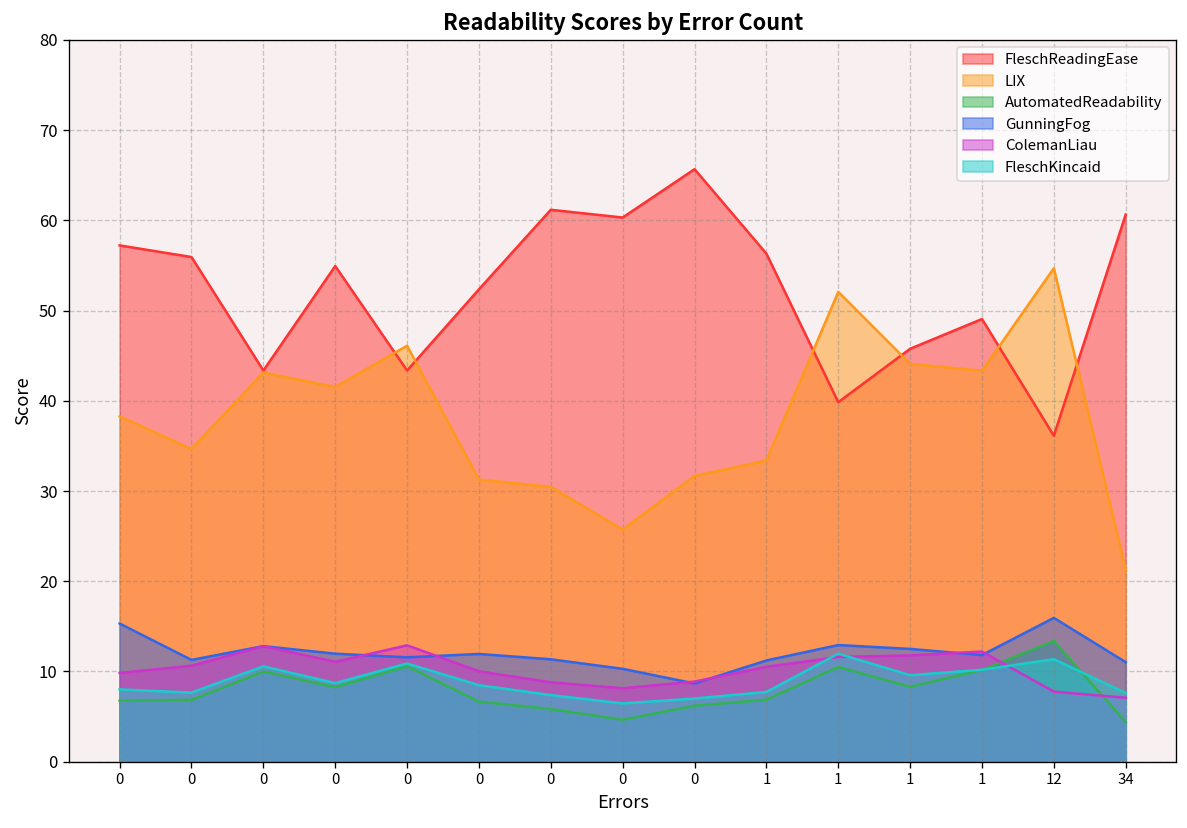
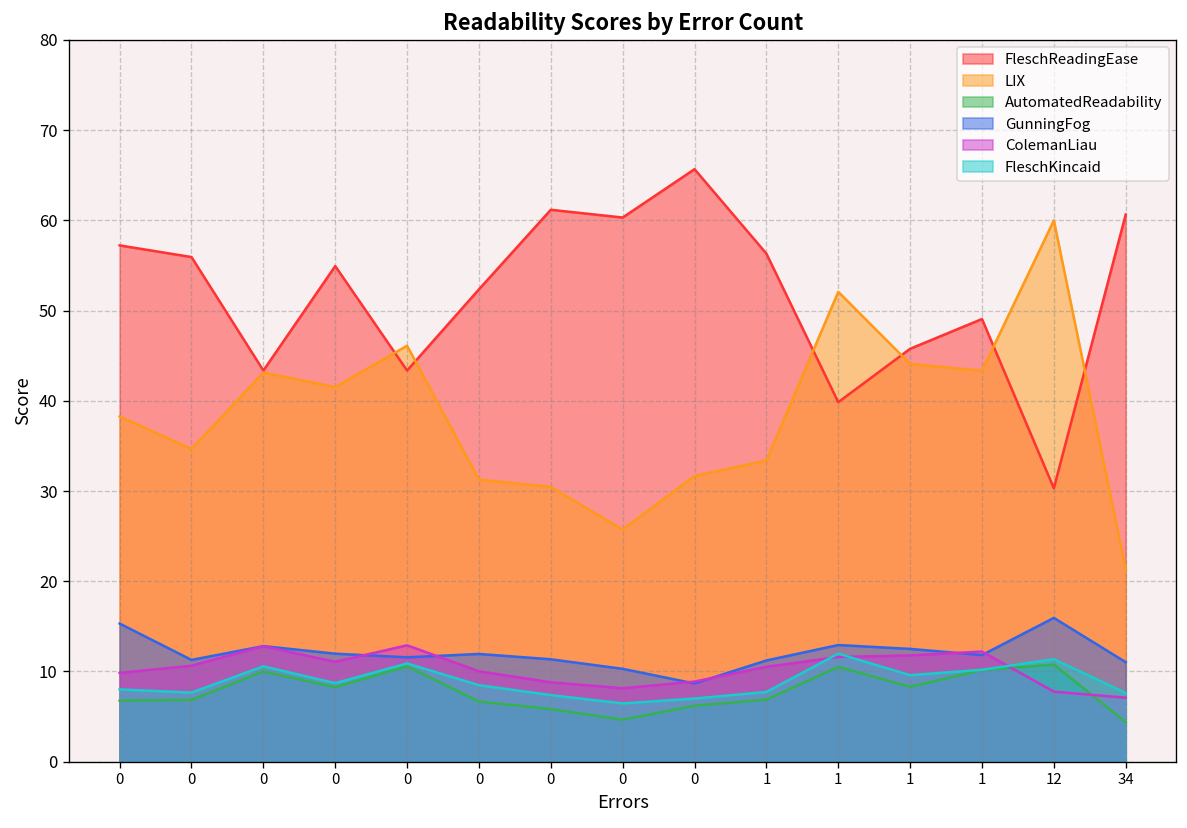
  {
    "FleschReadingEase": {
-     "12": 36,
+     "12": 30,
      "34": 61
    },
    "LIX": {
-     "12": 55,
+     "12": 60,
      "34": 21
    },
    "AutomatedReadability": {
-     "12": 13,
+     "12": 11,
      "34": 4
    },
    "GunningFog": {
      "12": 16,
      "34": 11
    },
    "ColemanLiau": {
      "12": 8,
      "34": 7
    },
    "FleschKincaid": {
      "12": 11,
      "34": 8
    }
  }
